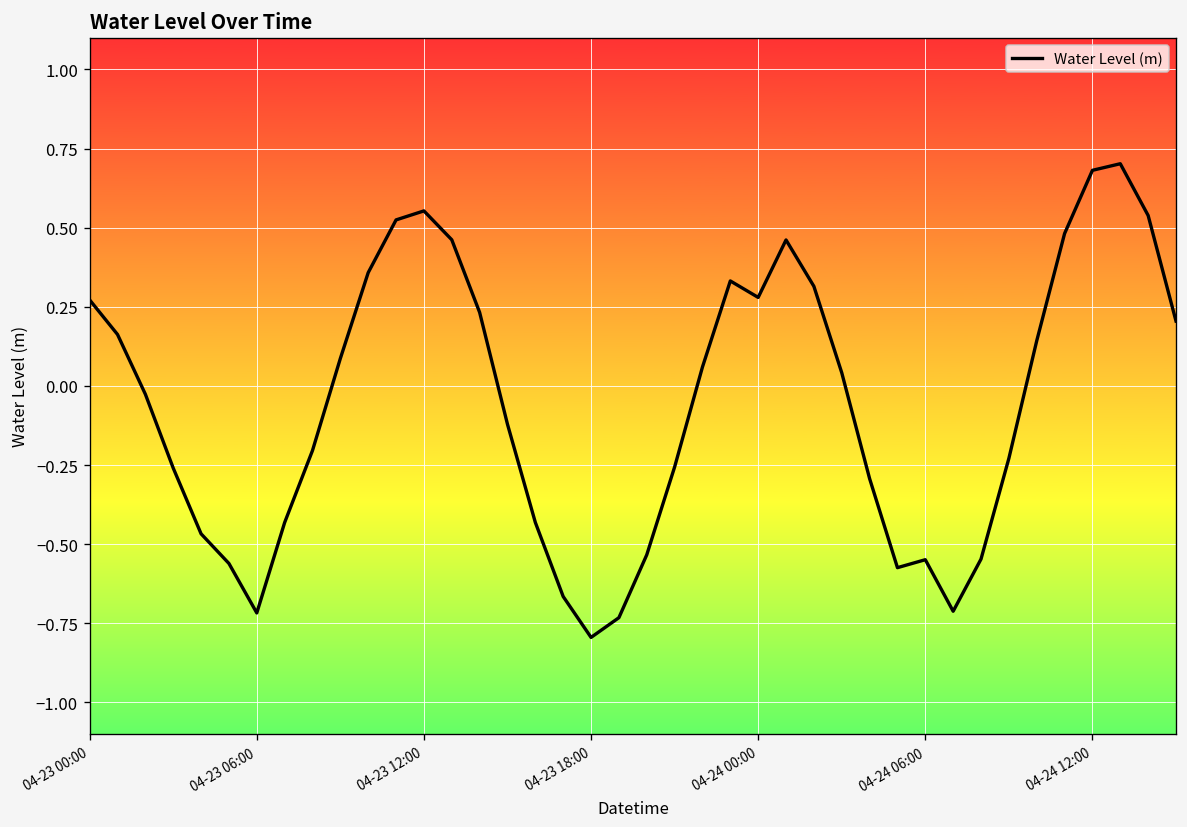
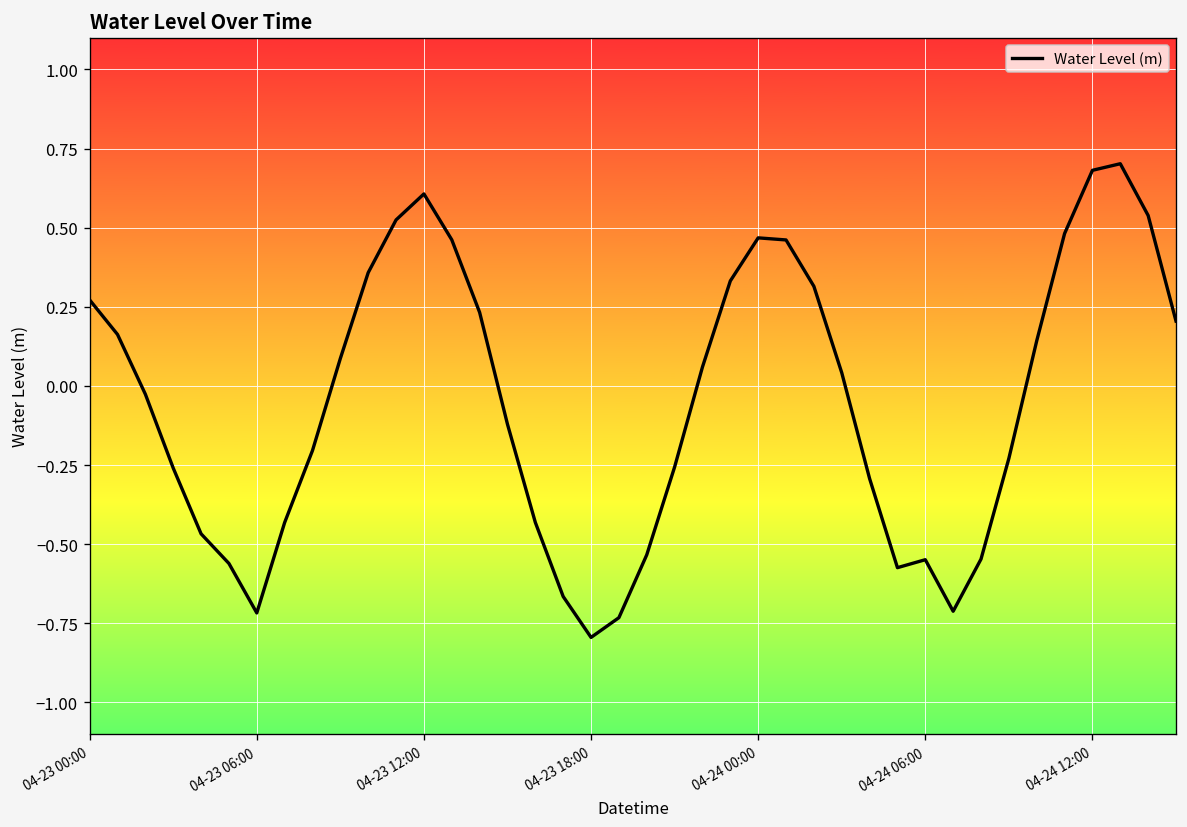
  {
    "04-23 00:00": 0.27,
    "04-23 06:00": -0.72,
-   "04-23 12:00": 0.55,
+   "04-23 12:00": 0.61,
    "04-23 18:00": -0.79,
-   "04-24 00:00": 0.28,
+   "04-24 00:00": 0.47,
    "04-24 06:00": -0.55,
    "04-24 12:00": 0.68
  }
